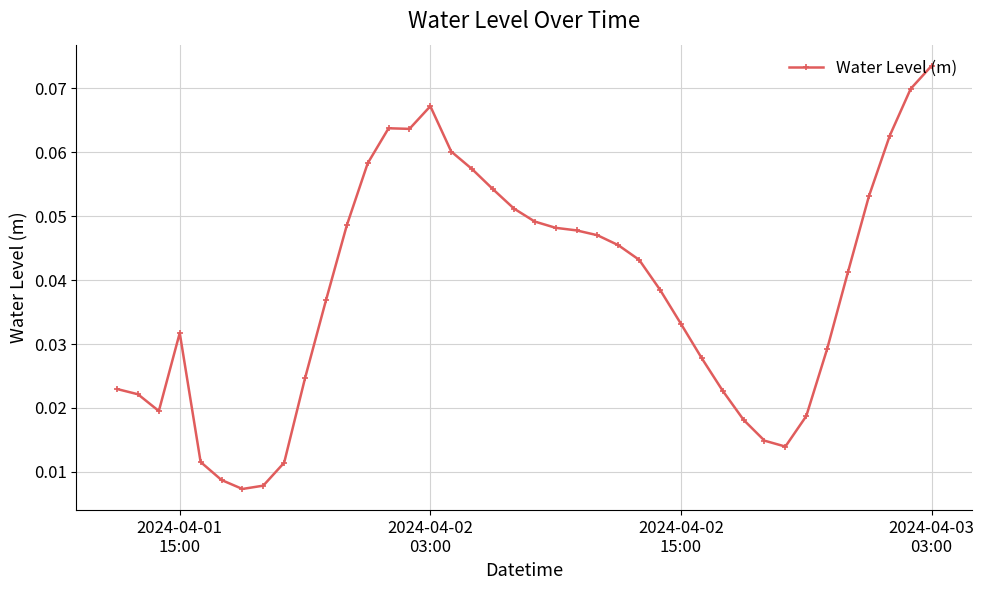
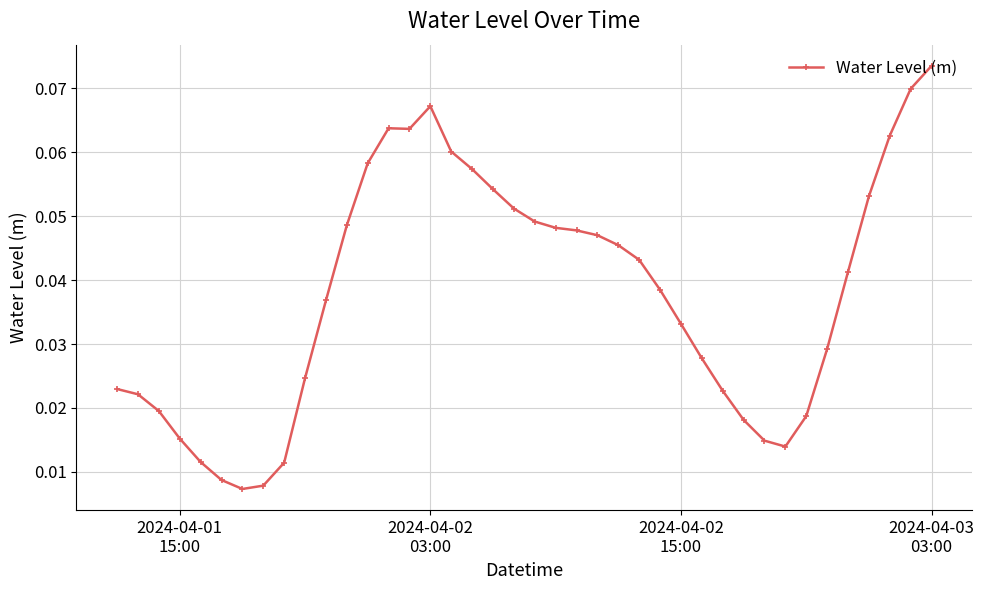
  {
-   "2024-04-01 15:00": 0.032,
+   "2024-04-01 15:00": 0.015,
    "2024-04-02 03:00": 0.067,
    "2024-04-02 15:00": 0.033,
    "2024-04-03 03:00": 0.073
  }
